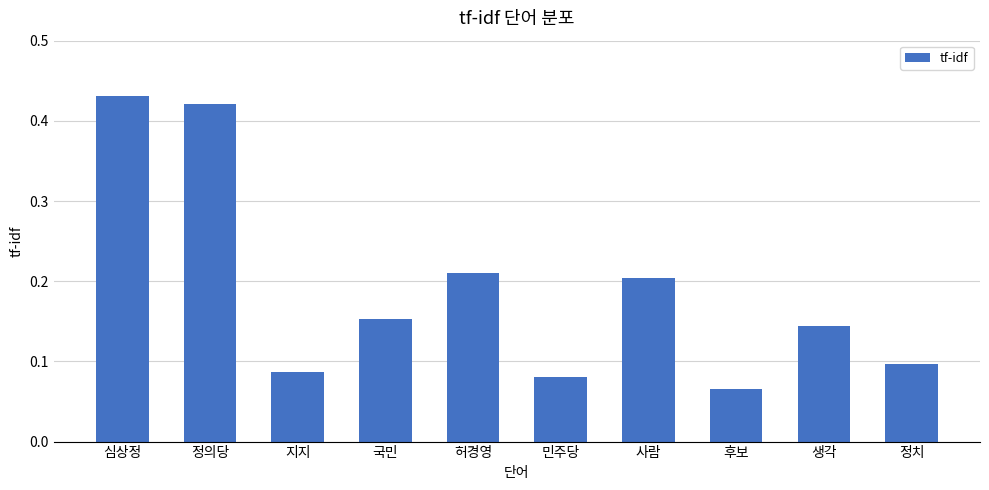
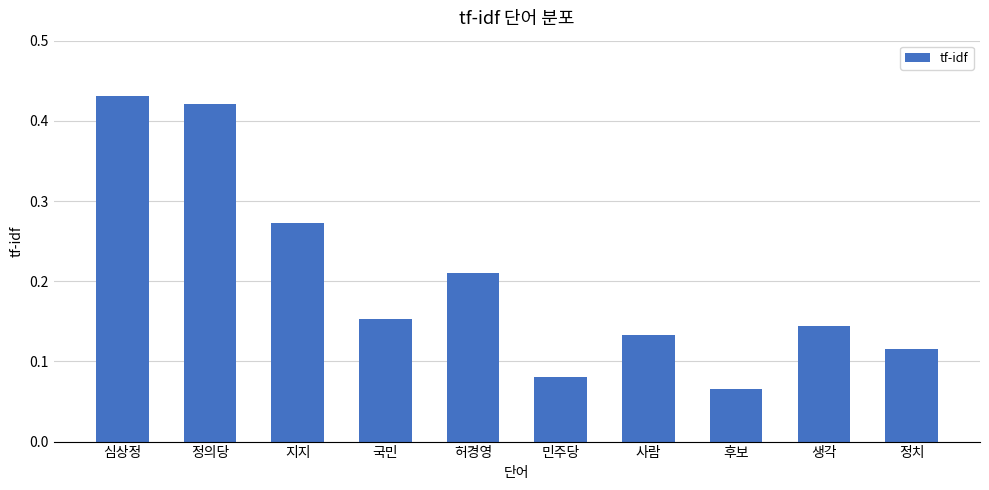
  {
    "심상정": 0.43,
    "정의당": 0.42,
-   "지지": 0.09,
+   "지지": 0.27,
    "국민": 0.15,
    "허경영": 0.21,
    "민주당": 0.08,
-   "사람": 0.20,
+   "사람": 0.13,
    "후보": 0.07,
    "생각": 0.14,
-   "정치": 0.10
+   "정치": 0.12
  }
